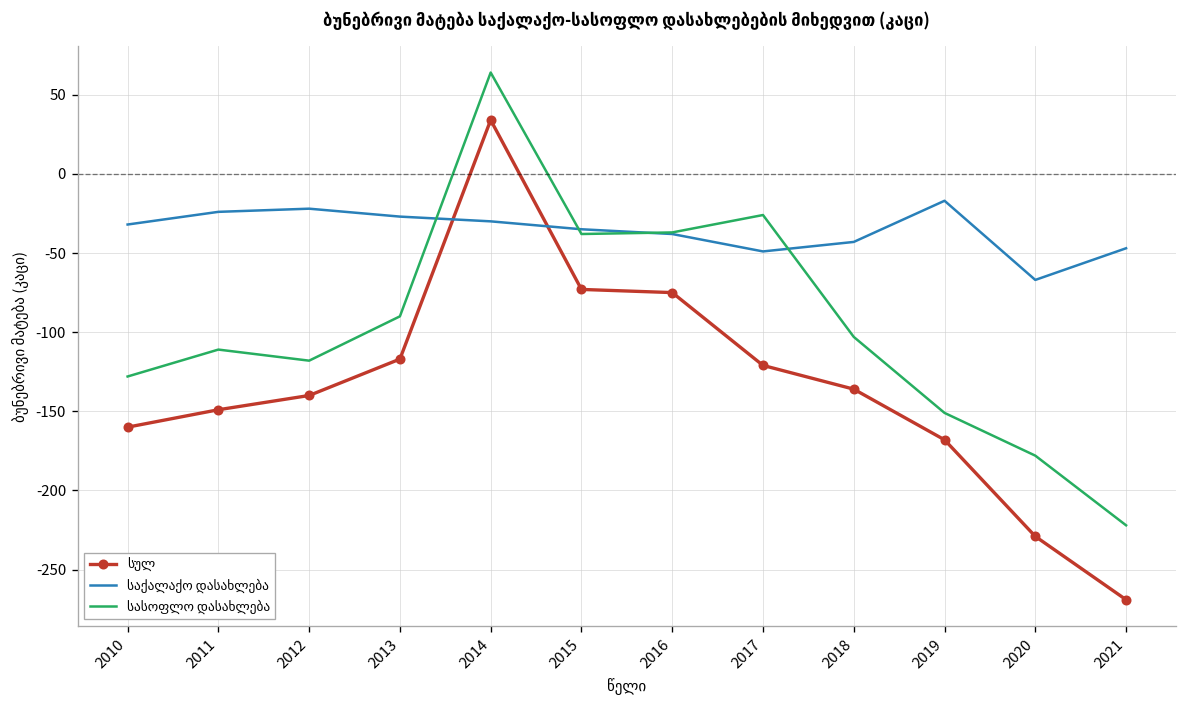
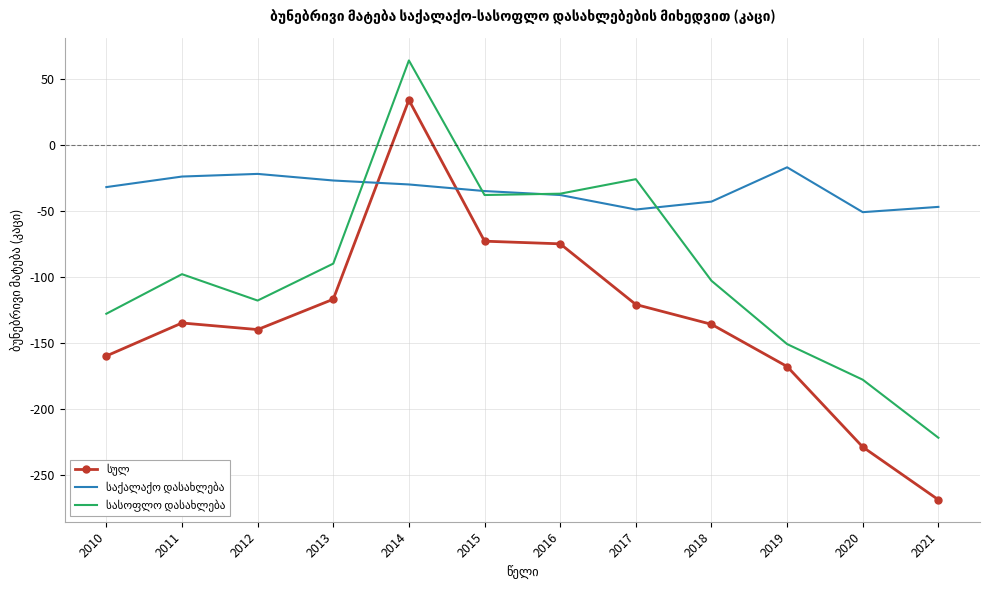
  {
    "სულ": {
      "2010": -160,
-     "2011": -149,
+     "2011": -135,
      "2012": -140,
      "2013": -117,
      "2014": 34,
      "2015": -73,
      "2016": -75,
      "2017": -121,
      "2018": -136,
      "2019": -168,
      "2020": -229,
      "2021": -269
    },
    "საქალაქო დასახლება": {
      "2010": -32,
      "2011": -24,
      "2012": -22,
      "2013": -27,
      "2014": -30,
      "2015": -35,
      "2017": -49,
      "2018": -43,
      "2019": -17,
-     "2020": -67,
+     "2020": -51,
      "2021": -47
    },
    "სასოფლო დასახლება": {
      "2010": -128,
-     "2011": -111,
+     "2011": -98,
      "2012": -118,
      "2013": -90,
      "2014": 64,
      "2015": -38,
      "2017": -26,
      "2018": -103,
      "2019": -151,
      "2020": -178,
      "2021": -222
    }
  }
